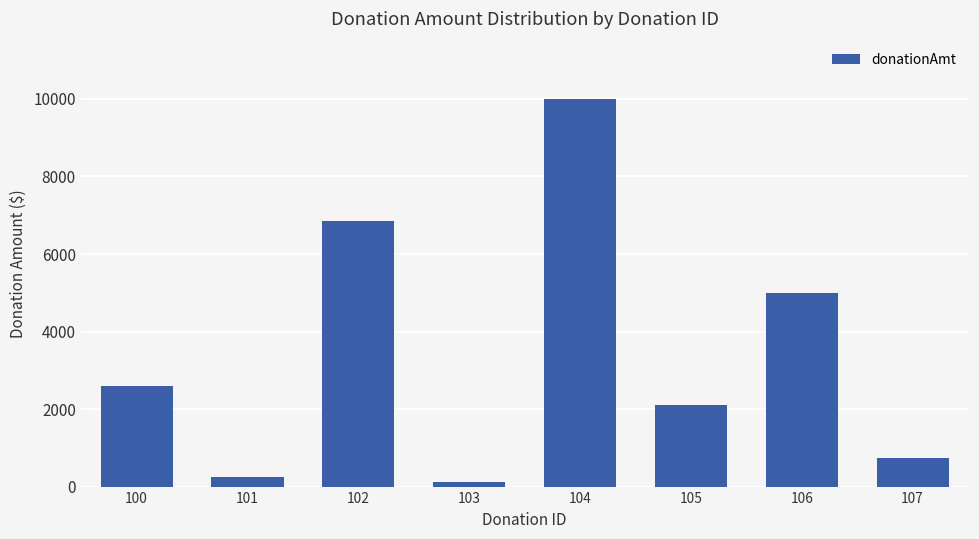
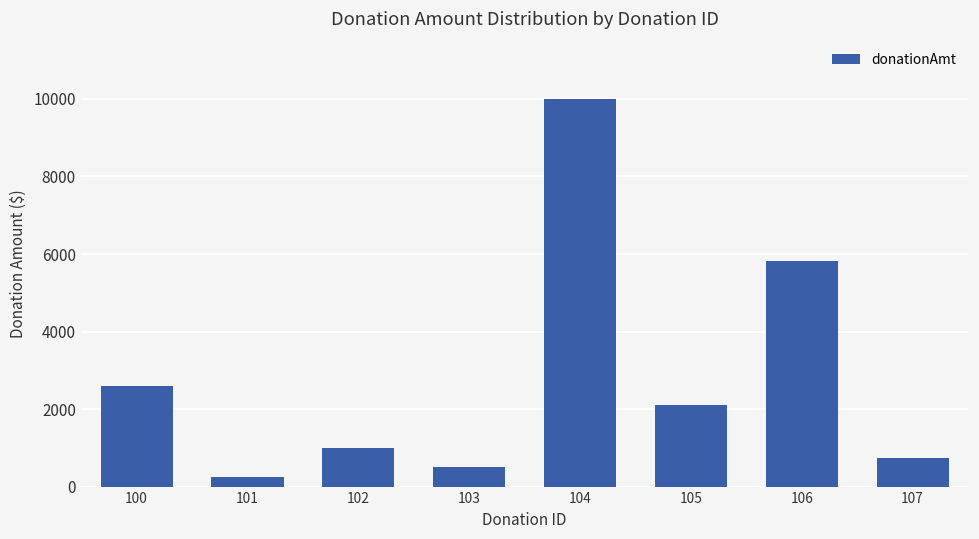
  {
    "100": 2600,
    "101": 300,
-   "102": 6800,
-   "103": 100,
+   "102": 1000,
+   "103": 500,
    "104": 10000,
    "105": 2100,
-   "106": 5000,
+   "106": 5800,
    "107": 800
  }
